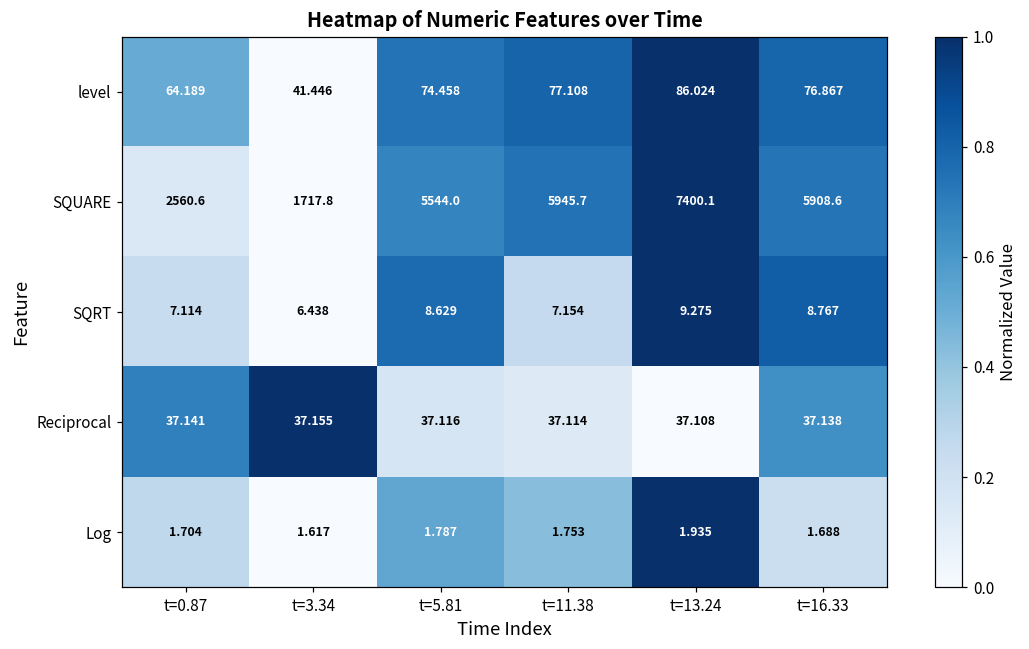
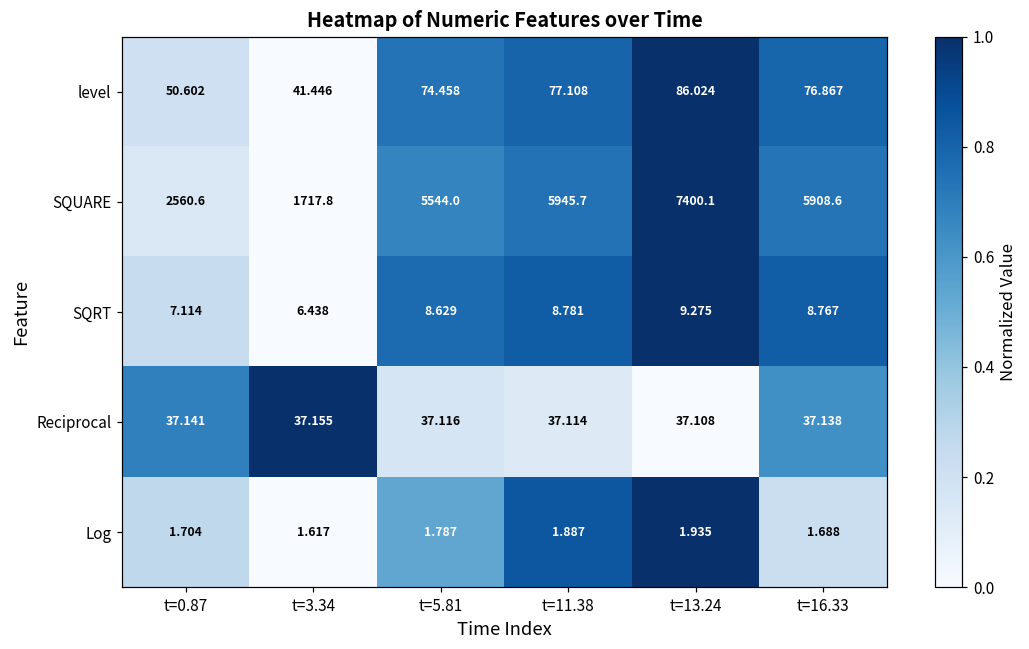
  {
    "level": {
-     "t=0.87": 64.189,
+     "t=0.87": 50.602,
      "t=3.34": 41.446,
      "t=5.81": 74.458,
      "t=11.38": 77.108,
      "t=13.24": 86.024,
      "t=16.33": 76.867
    },
    "SQUARE": {
      "t=0.87": 2560.6,
      "t=3.34": 1717.8,
      "t=5.81": 5544.0,
      "t=11.38": 5945.7,
      "t=13.24": 7400.1,
      "t=16.33": 5908.6
    },
    "SQRT": {
      "t=0.87": 7.114,
      "t=3.34": 6.438,
      "t=5.81": 8.629,
-     "t=11.38": 7.154,
+     "t=11.38": 8.781,
      "t=13.24": 9.275,
      "t=16.33": 8.767
    },
    "Reciprocal": {
      "t=0.87": 37.141,
      "t=3.34": 37.155,
      "t=5.81": 37.116,
      "t=11.38": 37.114,
      "t=13.24": 37.108,
      "t=16.33": 37.138
    },
    "Log": {
      "t=0.87": 1.704,
      "t=3.34": 1.617,
      "t=5.81": 1.787,
-     "t=11.38": 1.753,
+     "t=11.38": 1.887,
      "t=13.24": 1.935,
      "t=16.33": 1.688
    }
  }
